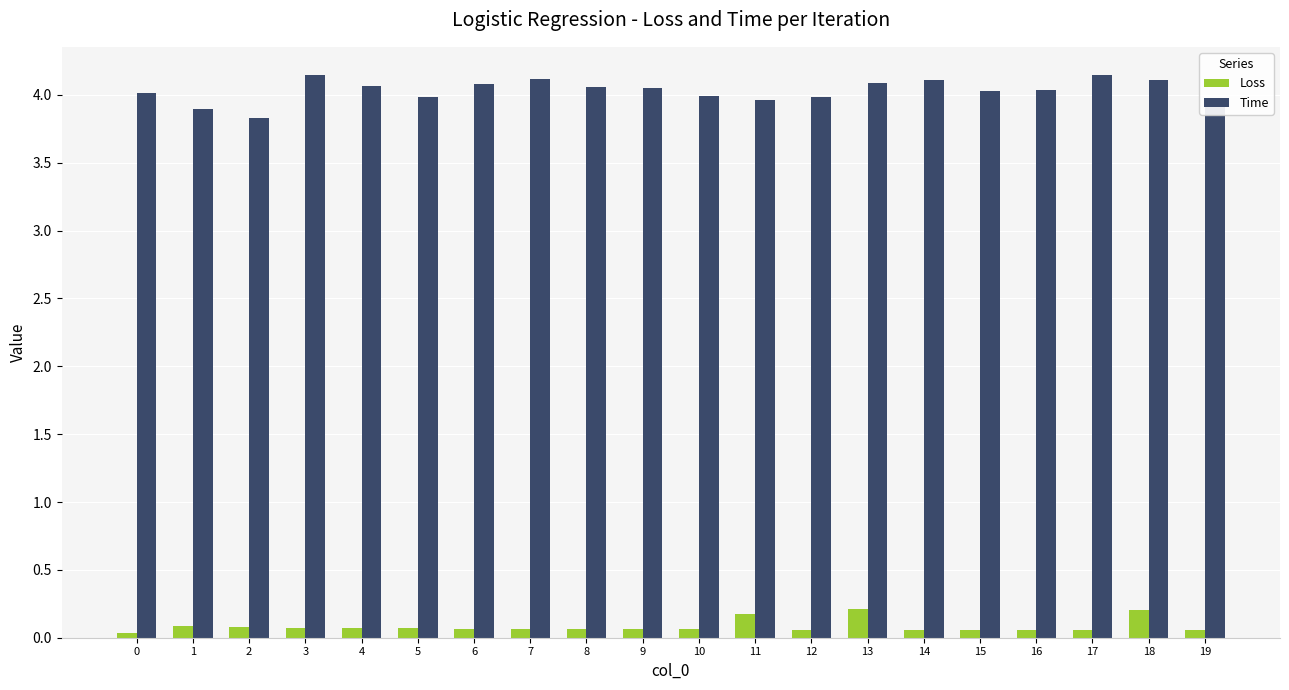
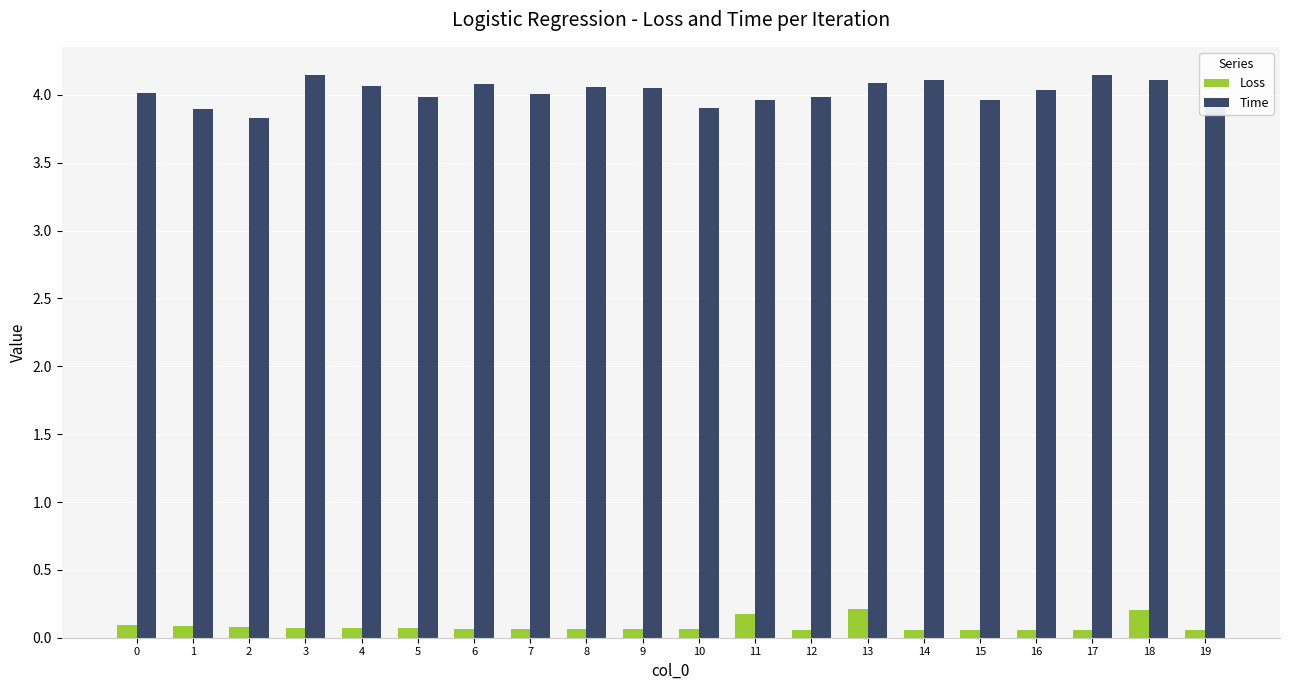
  {
    "Loss": {
-     "0": 0.03,
+     "0": 0.09,
      "1": 0.08,
      "2": 0.08,
      "3": 0.07,
      "4": 0.07,
      "5": 0.07,
      "6": 0.07,
      "7": 0.07,
      "8": 0.06,
      "9": 0.06,
      "10": 0.06,
      "11": 0.18,
      "12": 0.06,
      "13": 0.21,
      "14": 0.06,
      "15": 0.06,
      "16": 0.06,
      "17": 0.06,
      "18": 0.20,
      "19": 0.05
    },
    "Time": {
      "0": 4.01,
      "1": 3.90,
      "2": 3.83,
      "3": 4.15,
      "4": 4.07,
      "5": 3.98,
      "6": 4.08,
-     "7": 4.11,
+     "7": 4.00,
      "8": 4.06,
      "9": 4.05,
-     "10": 3.99,
+     "10": 3.90,
      "11": 3.96,
      "12": 3.98,
      "13": 4.09,
      "14": 4.11,
-     "15": 4.03,
+     "15": 3.96,
      "16": 4.04,
      "17": 4.15,
      "18": 4.11
    }
  }
